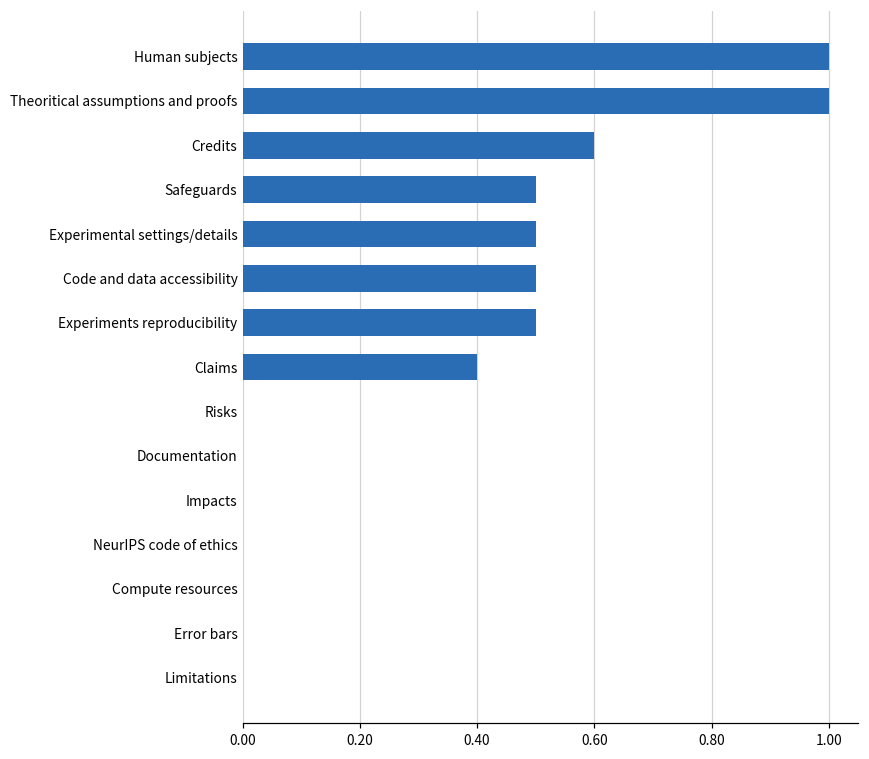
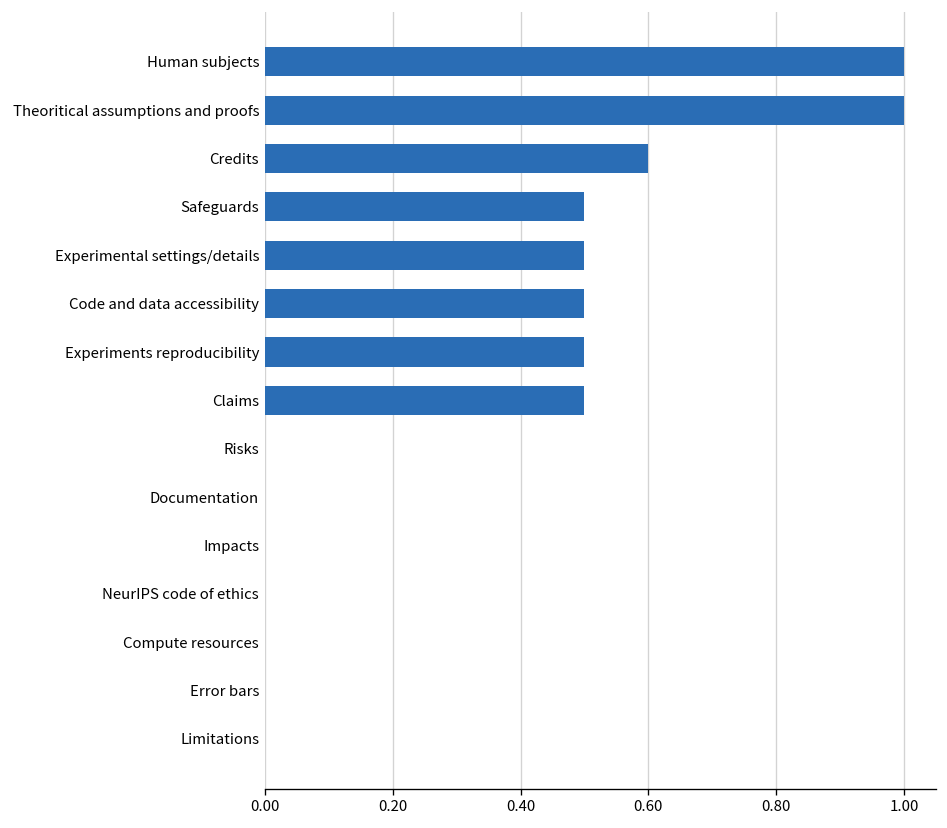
  {
    "Human subjects": 1.0,
    "Theoritical assumptions and proofs": 1.0,
    "Credits": 0.6,
    "Safeguards": 0.5,
    "Experimental settings/details": 0.5,
    "Code and data accessibility": 0.5,
    "Experiments reproducibility": 0.5,
-   "Claims": 0.4,
+   "Claims": 0.5,
    "Risks": 0.0,
    "Documentation": 0.0,
    "Impacts": 0.0,
    "NeurIPS code of ethics": 0.0,
    "Compute resources": 0.0,
    "Error bars": 0.0,
    "Limitations": 0.0
  }
